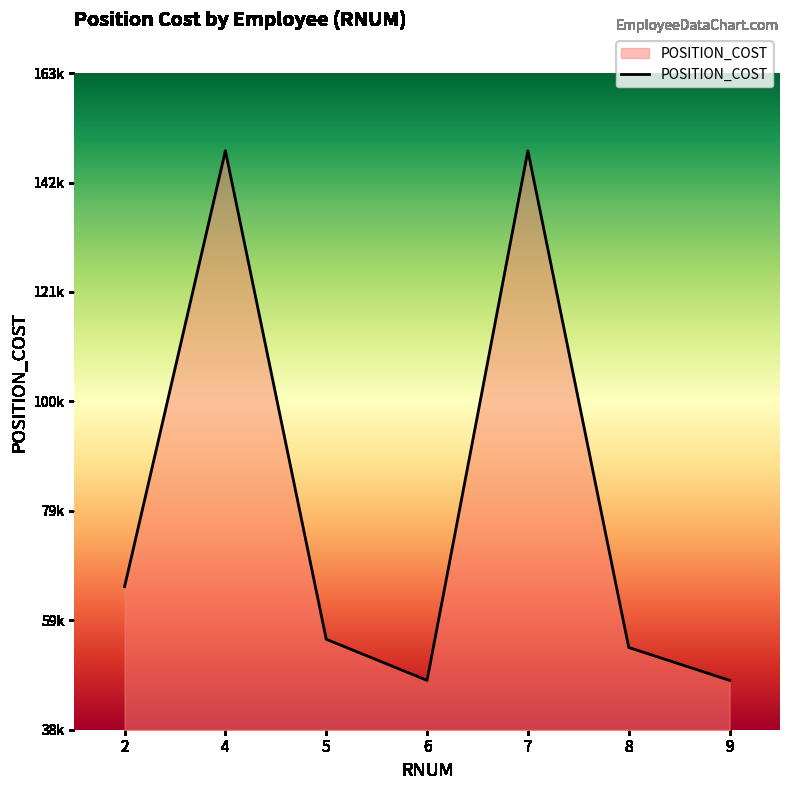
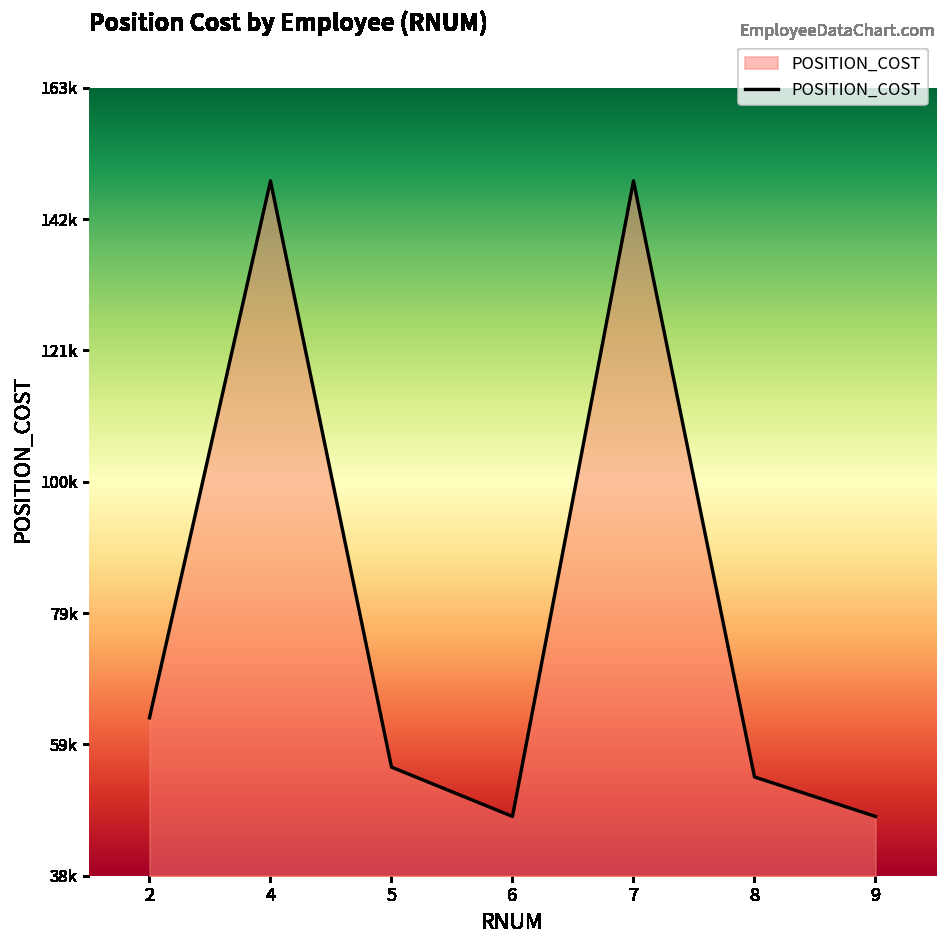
  {
-   "2": 65000,
+   "2": 63000,
    "4": 148000,
    "5": 55000,
    "6": 47000,
    "7": 148000,
    "8": 53000,
    "9": 47000
  }
